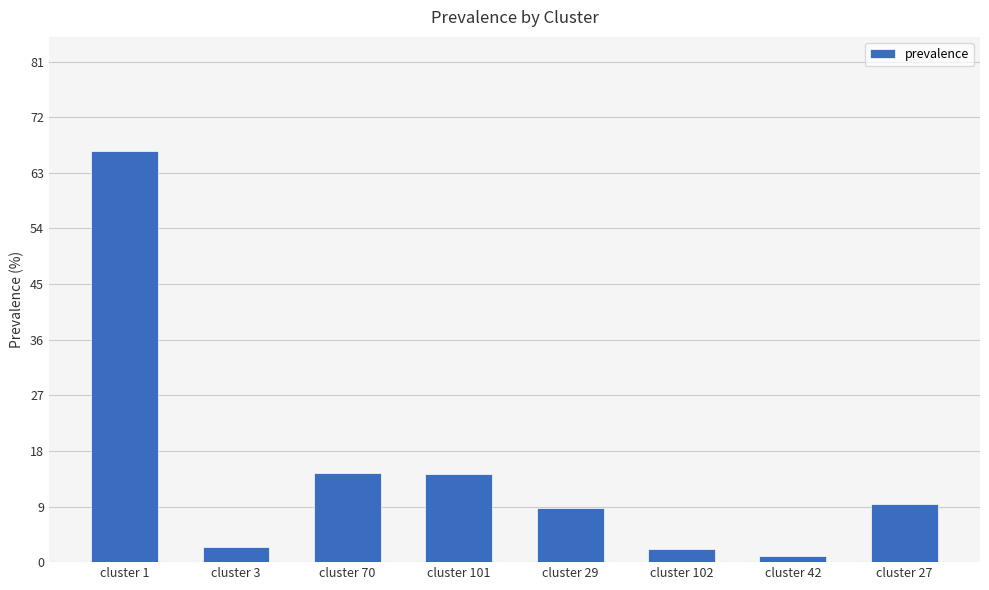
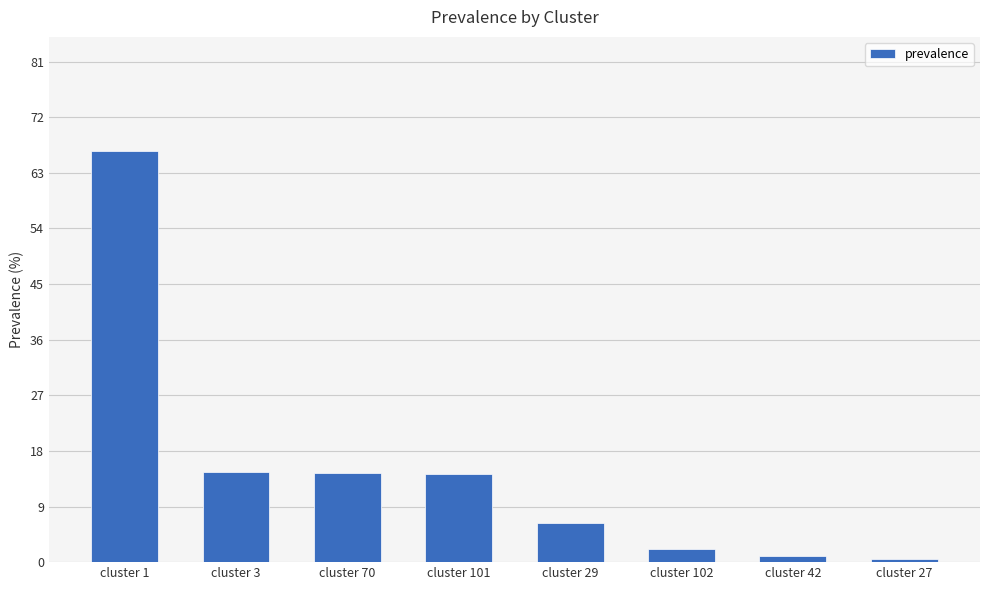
  {
    "cluster 1": 66,
-   "cluster 3": 2,
+   "cluster 3": 15,
    "cluster 70": 14,
    "cluster 101": 14,
-   "cluster 29": 9,
+   "cluster 29": 6,
    "cluster 102": 2,
    "cluster 42": 1,
-   "cluster 27": 9
+   "cluster 27": 1
  }
